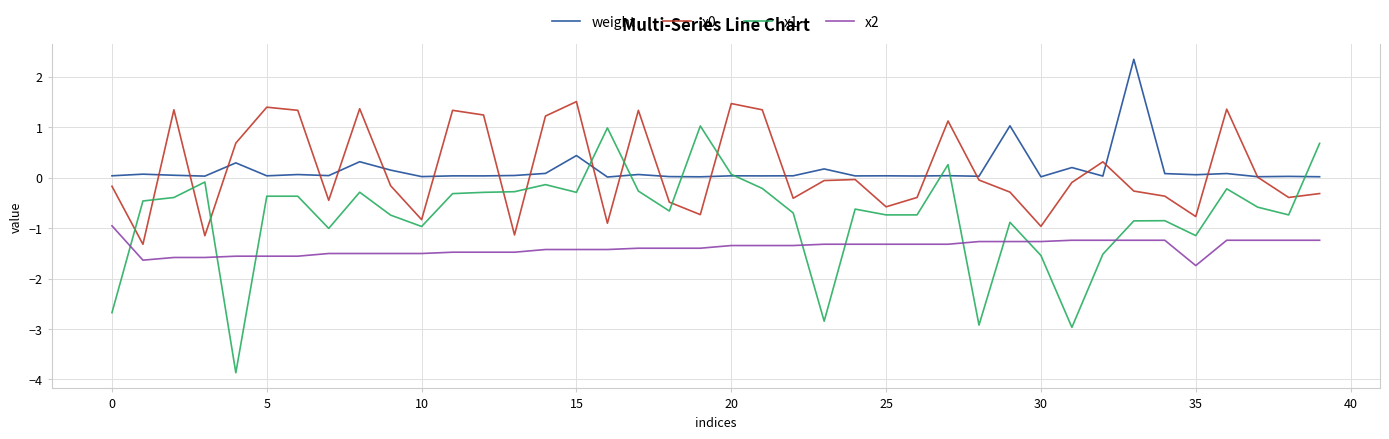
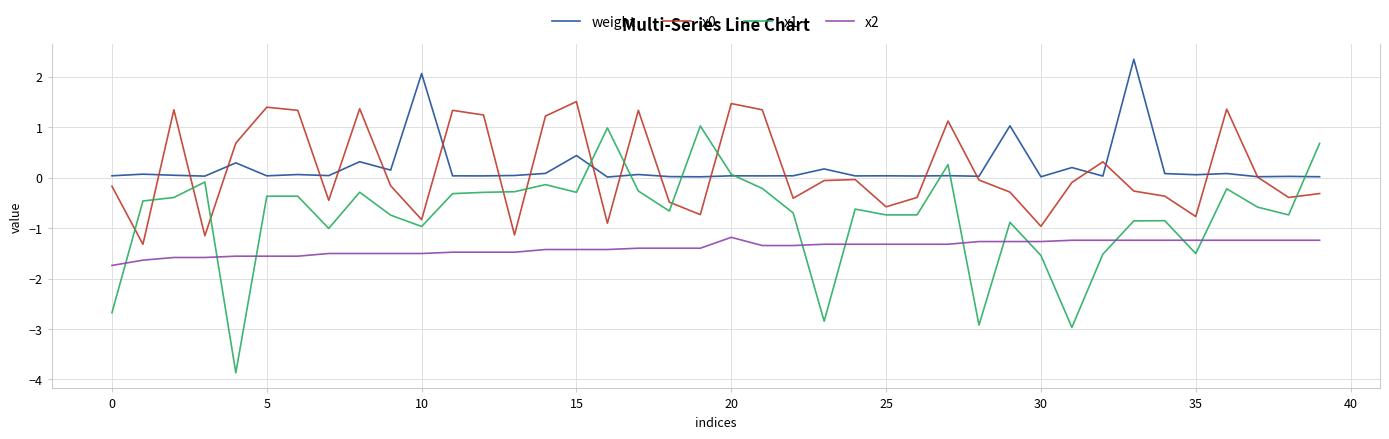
  {
    "weight": {
      "0": 0.0,
      "5": 0.0,
-     "10": 0.0,
+     "10": 2.1,
      "15": 0.4,
      "25": 0.0,
      "30": 0.0,
      "35": 0.1
    },
    "x0": {
      "0": -0.2,
      "5": 1.4,
      "10": -0.8,
      "15": 1.5,
      "20": 1.5,
      "25": -0.6,
      "30": -1.0,
      "35": -0.8
    },
    "x1": {
      "0": -2.7,
      "5": -0.4,
      "10": -1.0,
      "15": -0.3,
      "25": -0.7,
      "30": -1.5,
-     "35": -1.2
+     "35": -1.5
    },
    "x2": {
-     "0": -1.0,
+     "0": -1.7,
      "5": -1.6,
      "10": -1.5,
      "15": -1.4,
-     "20": -1.3,
+     "20": -1.2,
      "25": -1.3,
      "30": -1.3,
-     "35": -1.7
+     "35": -1.2
    }
  }
